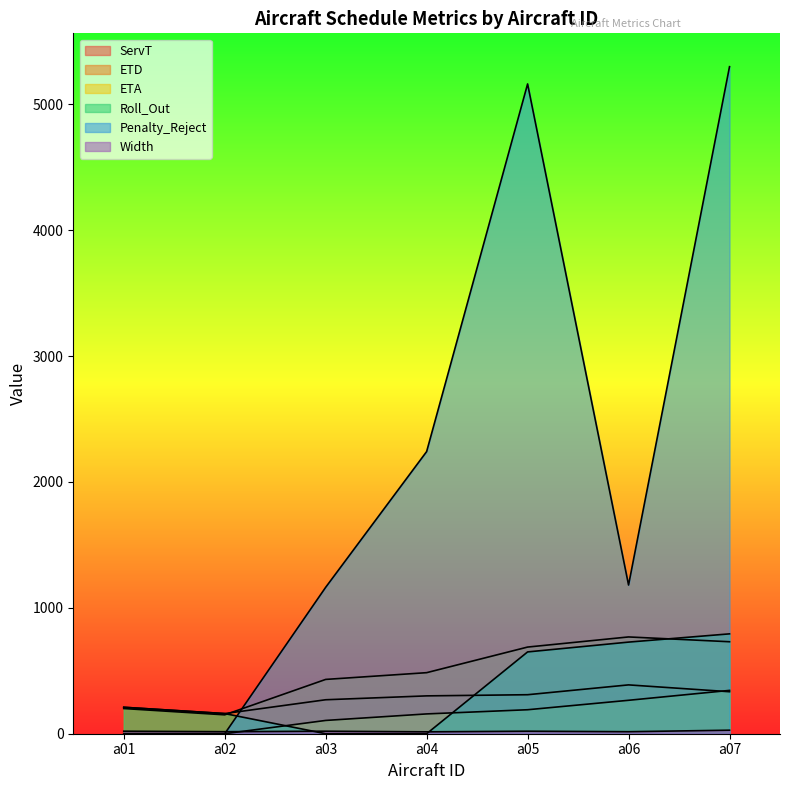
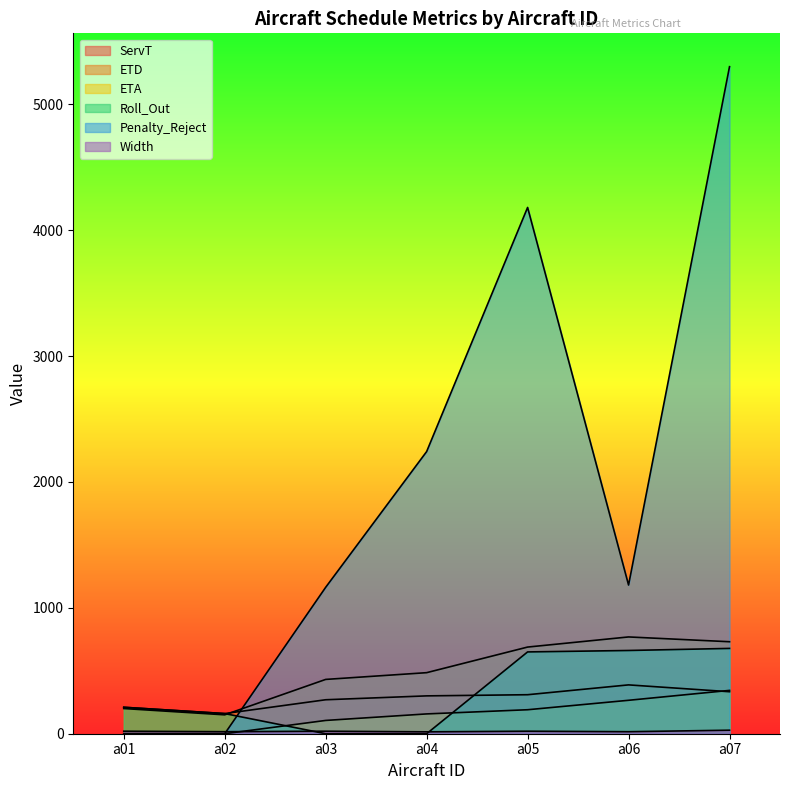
  {
    "ETA": {
      "a03": 110,
      "a04": 160,
      "a05": 190,
      "a06": 270
    },
    "Roll_Out": {
      "a05": 650,
-     "a06": 730,
-     "a07": 790
+     "a06": 660,
+     "a07": 680
    },
    "Penalty_Reject": {
      "a03": 1160,
      "a04": 2240,
-     "a05": 5160,
+     "a05": 4180,
      "a06": 1180,
      "a07": 5300
    },
    "Width": {
      "a05": 20,
      "a06": 20,
      "a07": 30
    }
  }
